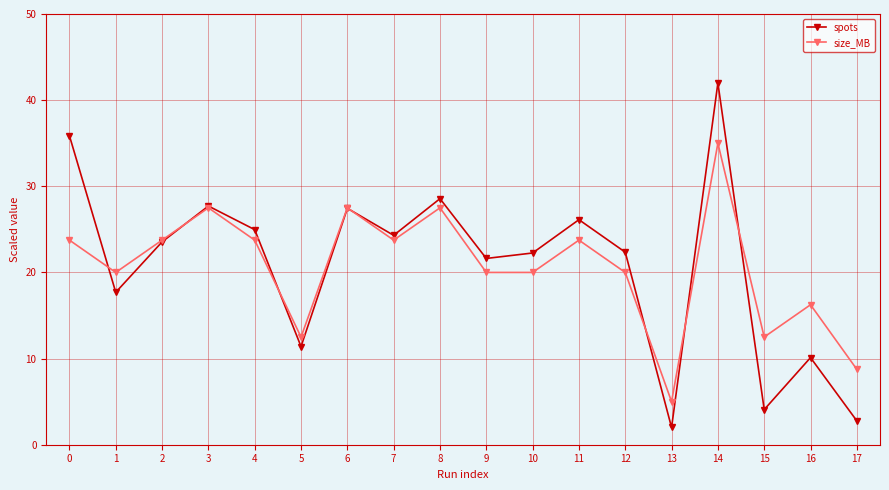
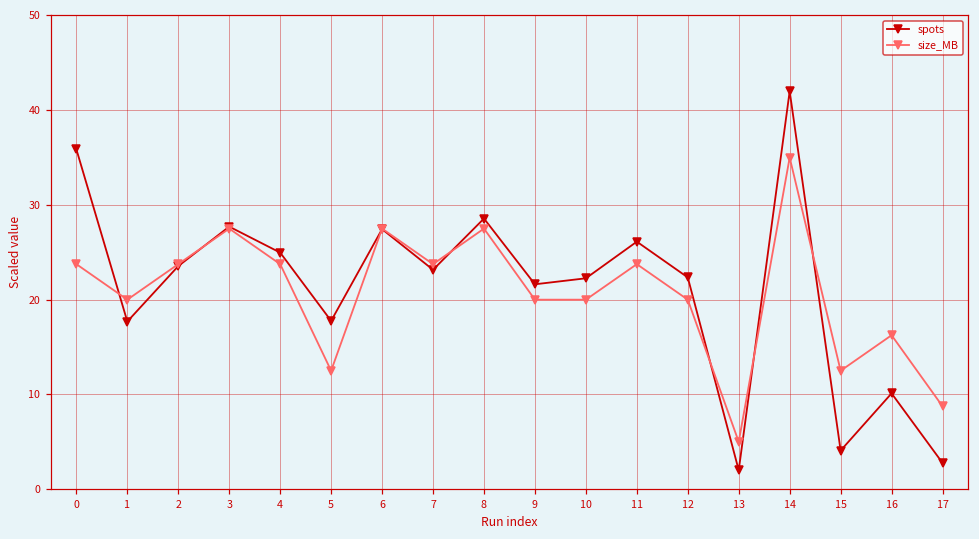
  {
    "spots": {
      "0": 36,
      "1": 18,
      "4": 25,
-     "5": 11,
-     "7": 24,
+     "5": 18,
+     "7": 23,
      "8": 29,
      "9": 22,
      "10": 22,
      "11": 26,
      "12": 22,
      "13": 2,
      "14": 42,
      "15": 4,
      "16": 10,
      "17": 3
    },
    "size_MB": {
      "0": 24,
      "1": 20,
      "4": 24,
      "5": 13,
      "7": 24,
      "8": 28,
      "9": 20,
      "10": 20,
      "11": 24,
      "12": 20,
      "13": 5,
      "14": 35,
      "15": 13,
      "16": 16,
      "17": 9
    }
  }
